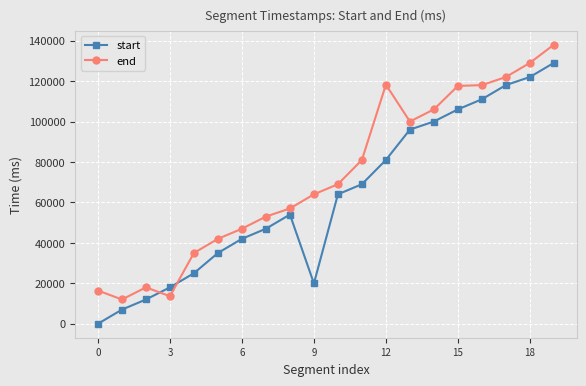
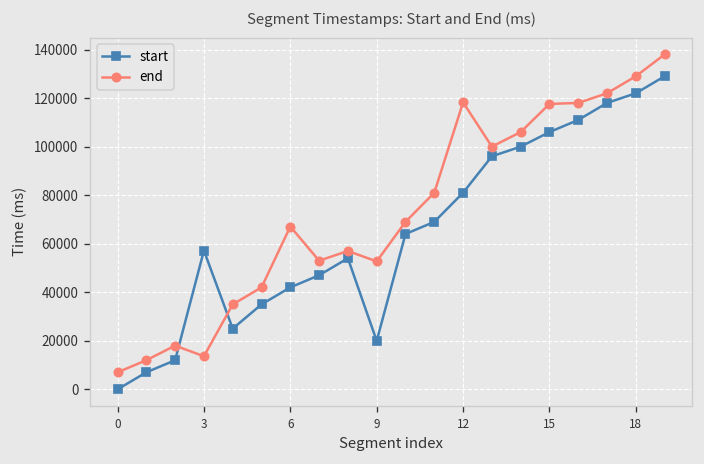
  {
    "start": {
      "0": 0,
-     "3": 18000,
+     "3": 57000,
      "6": 42000,
      "9": 20000,
      "12": 81000,
      "15": 106000,
      "18": 122000
    },
    "end": {
-     "0": 16000,
+     "0": 7000,
      "3": 14000,
-     "6": 47000,
-     "9": 64000,
+     "6": 67000,
+     "9": 53000,
      "12": 118000,
      "15": 118000,
      "18": 129000
    }
  }
